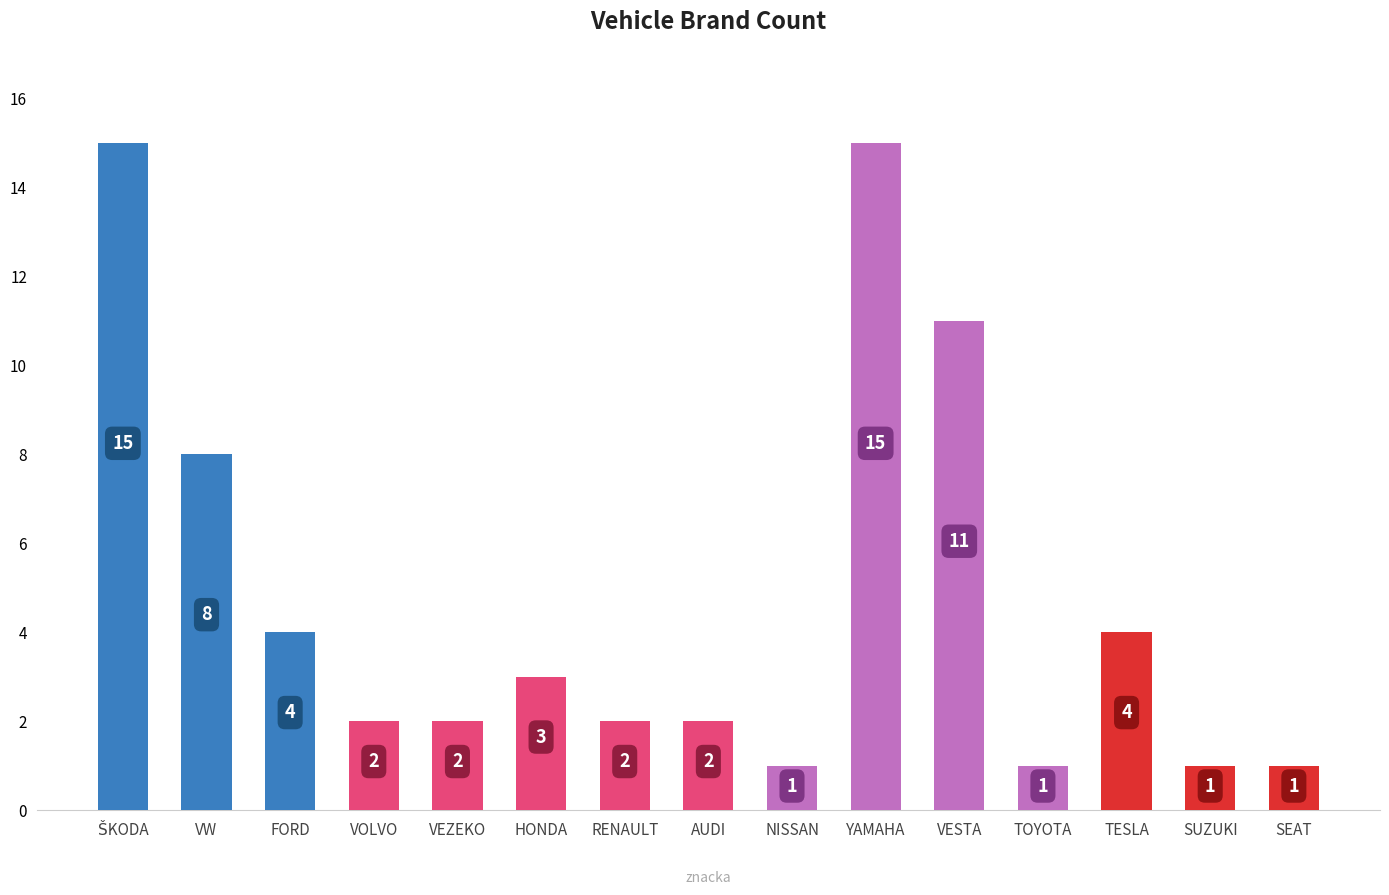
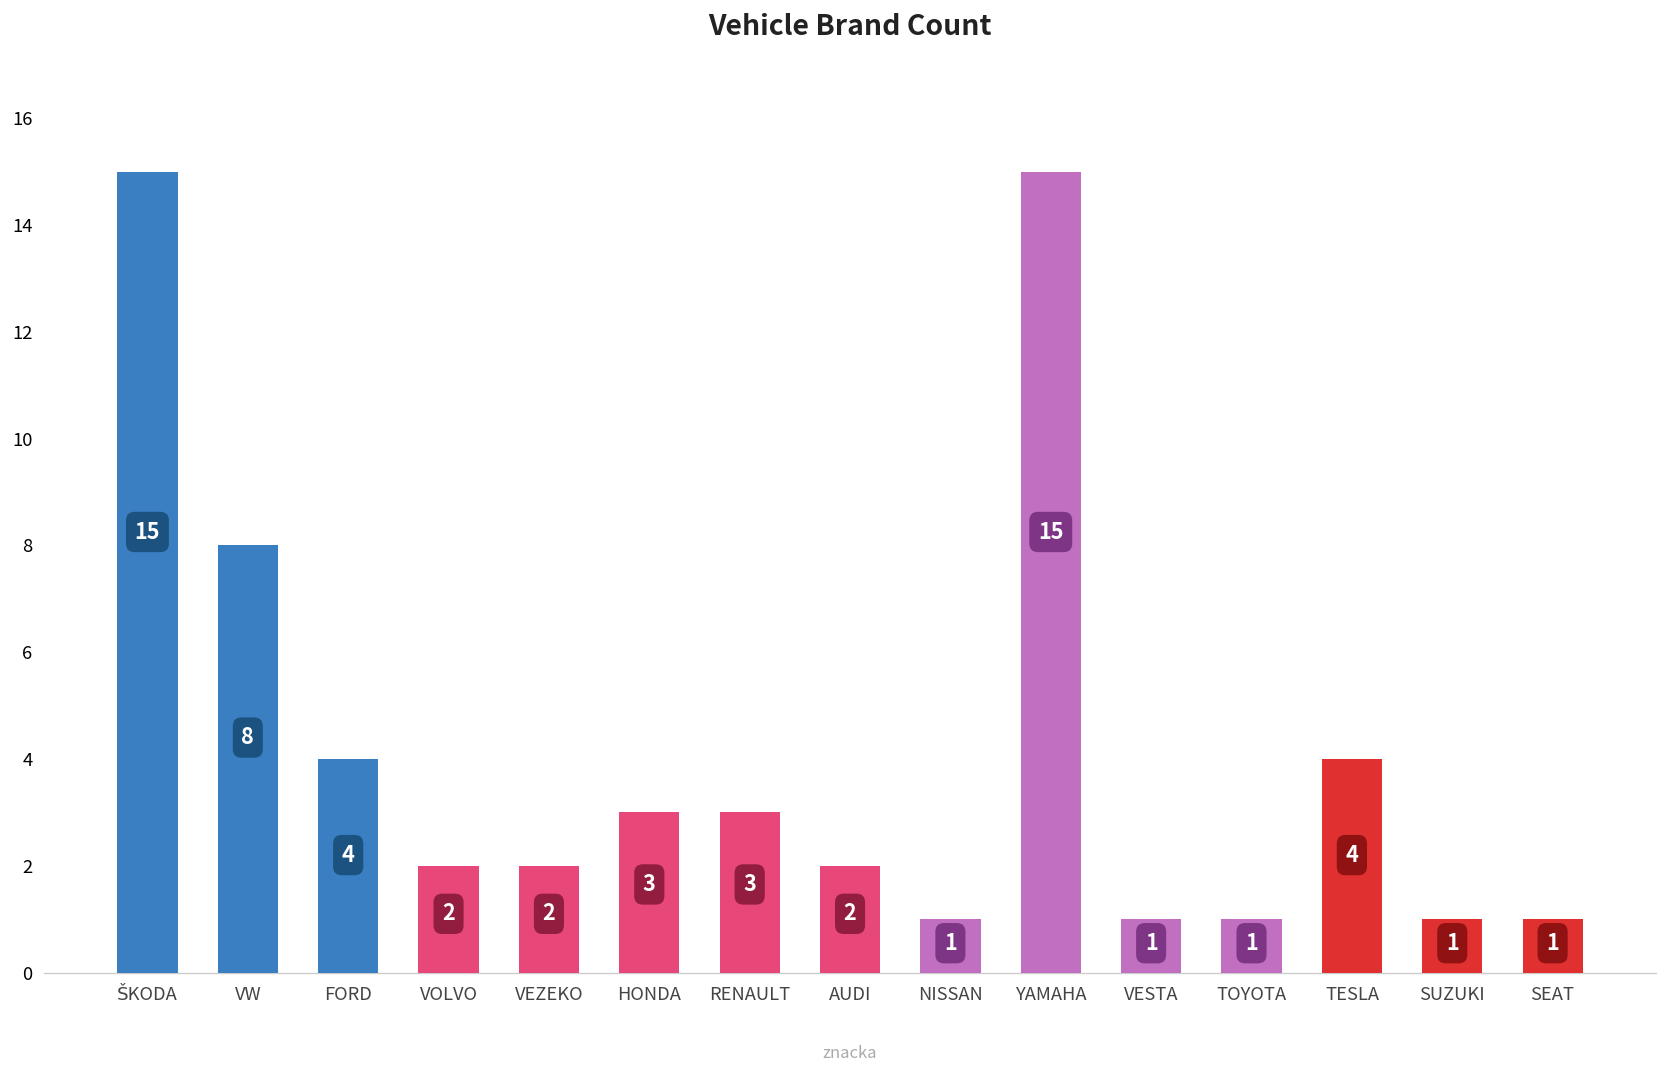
  {
-   "RENAULT": 2,
-   "VESTA": 11
+   "RENAULT": 3,
+   "VESTA": 1
  }
